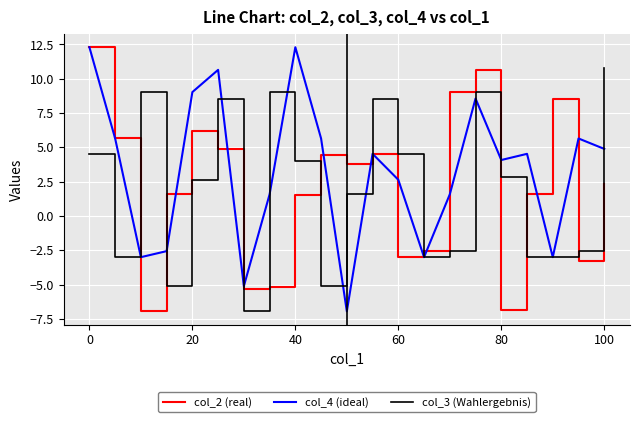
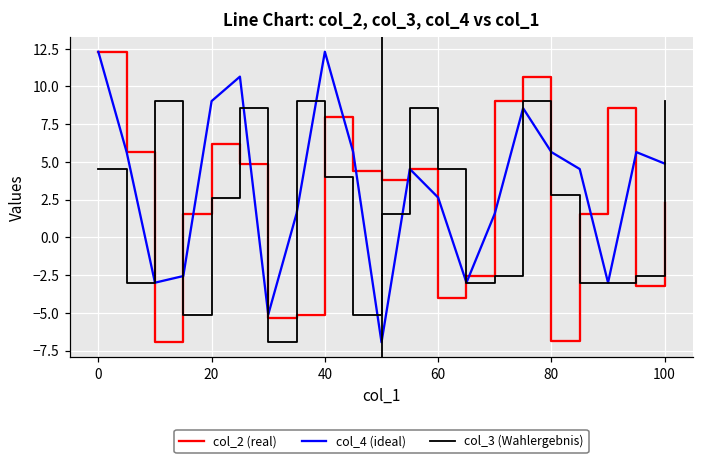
  {
    "col_2 (real)": {
      "20": 6.2,
-     "40": 1.6,
-     "60": -3,
+     "40": 8.0,
+     "60": -4,
      "80": -6.8,
      "100": 2.3
    },
    "col_4 (ideal)": {
      "20": 9.0,
      "40": 12.3,
      "60": 2.6,
-     "80": 4.1,
+     "80": 5.7,
      "100": 4.9
    },
    "col_3 (Wahlergebnis)": {
      "0": 4.5,
      "20": 2.6,
      "40": 4.0,
      "60": 4.5,
      "80": 2.8,
-     "100": 10.8
+     "100": 9.0
    }
  }
